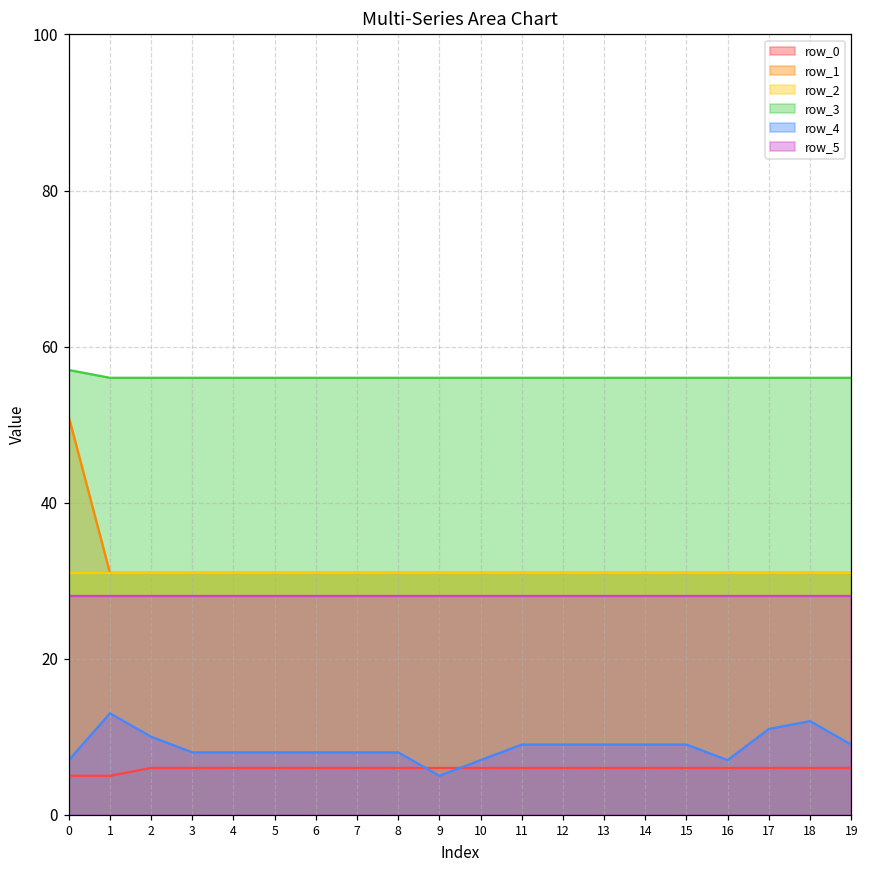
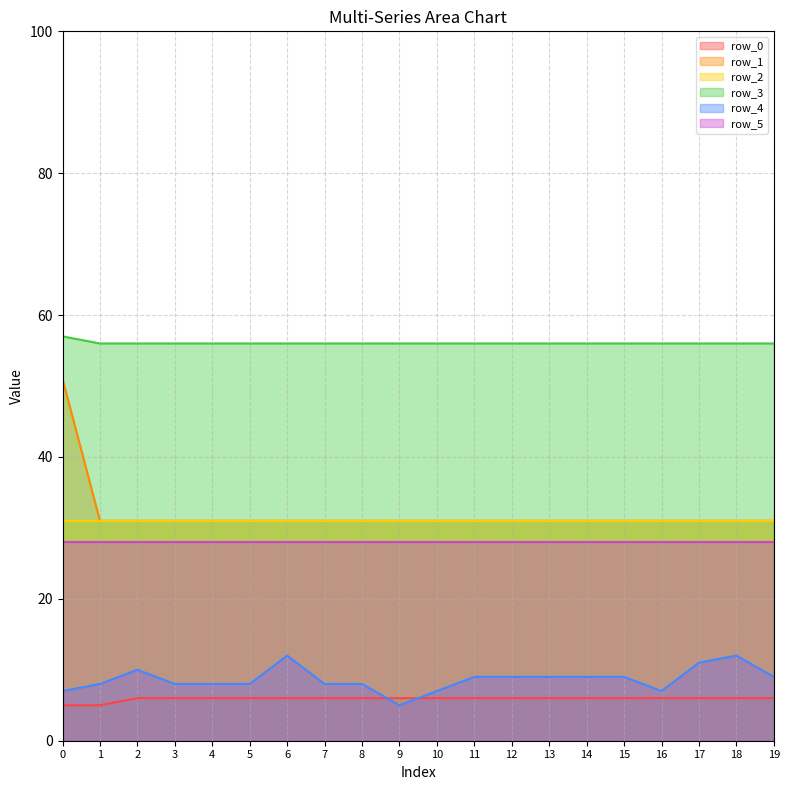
  {
    "row_3": {
      "0": 57,
      "1": 56,
      "2": 56,
      "3": 56,
      "4": 56,
      "5": 56,
      "6": 56,
      "7": 56,
      "8": 56,
      "9": 56,
      "10": 56,
      "11": 56,
      "12": 56,
      "13": 56,
      "14": 56,
      "15": 56,
      "16": 56,
      "17": 56,
      "18": 56,
      "19": 56
    },
    "row_4": {
      "0": 7,
-     "1": 13,
+     "1": 8,
      "2": 10,
      "3": 8,
      "4": 8,
      "5": 8,
-     "6": 8,
+     "6": 12,
      "7": 8,
      "8": 8,
      "9": 5,
      "10": 7,
      "11": 9,
      "12": 9,
      "13": 9,
      "14": 9,
      "15": 9,
      "16": 7,
      "17": 11,
      "18": 12,
      "19": 9
    },
    "row_5": {
      "0": 28,
      "1": 28,
      "2": 28,
      "3": 28,
      "4": 28,
      "5": 28,
      "6": 28,
      "7": 28,
      "8": 28,
      "9": 28,
      "10": 28,
      "11": 28,
      "12": 28,
      "13": 28,
      "14": 28,
      "15": 28,
      "16": 28,
      "17": 28,
      "18": 28,
      "19": 28
    }
  }
